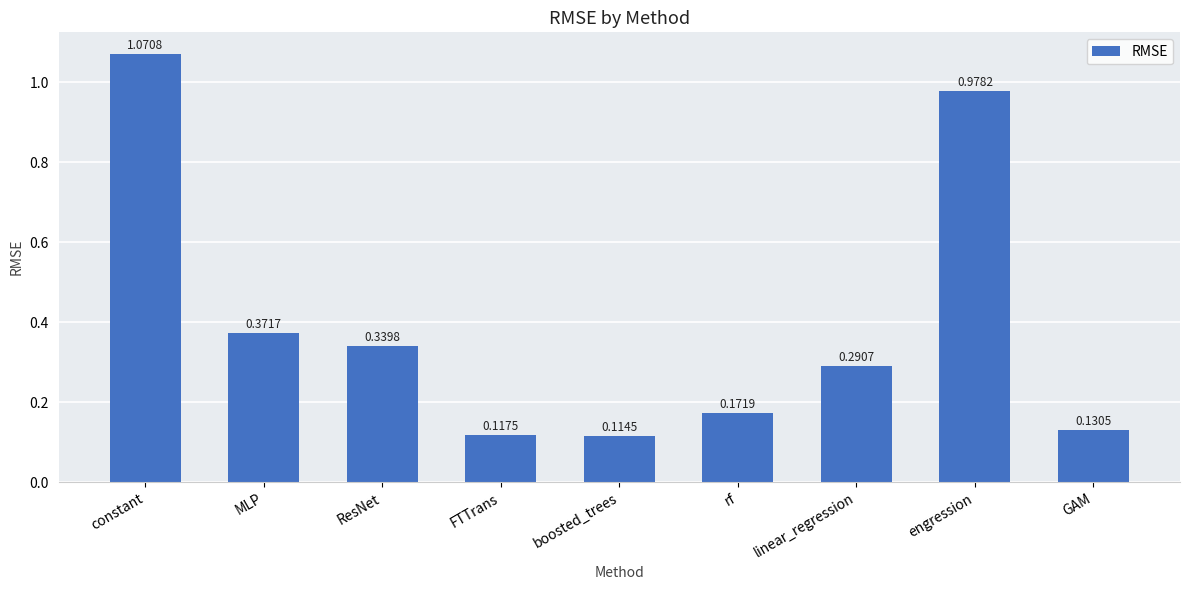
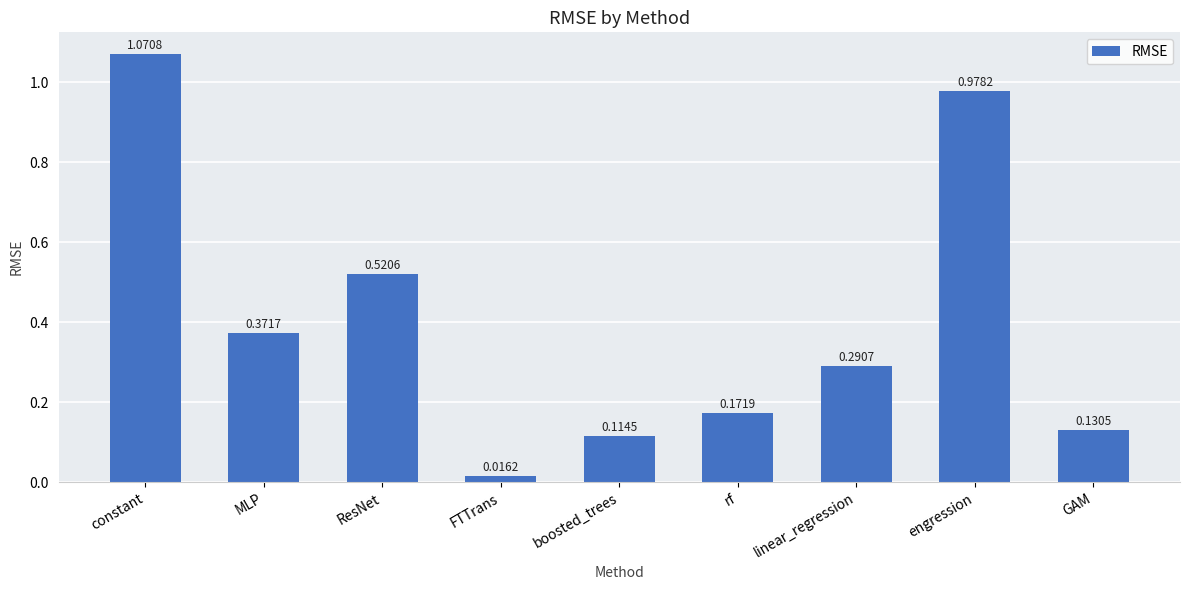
  {
    "constant": 1.0708,
    "MLP": 0.3717,
-   "ResNet": 0.3398,
-   "FTTrans": 0.1175,
+   "ResNet": 0.5206,
+   "FTTrans": 0.0162,
    "boosted_trees": 0.1145,
    "rf": 0.1719,
    "linear_regression": 0.2907,
    "engression": 0.9782,
    "GAM": 0.1305
  }
